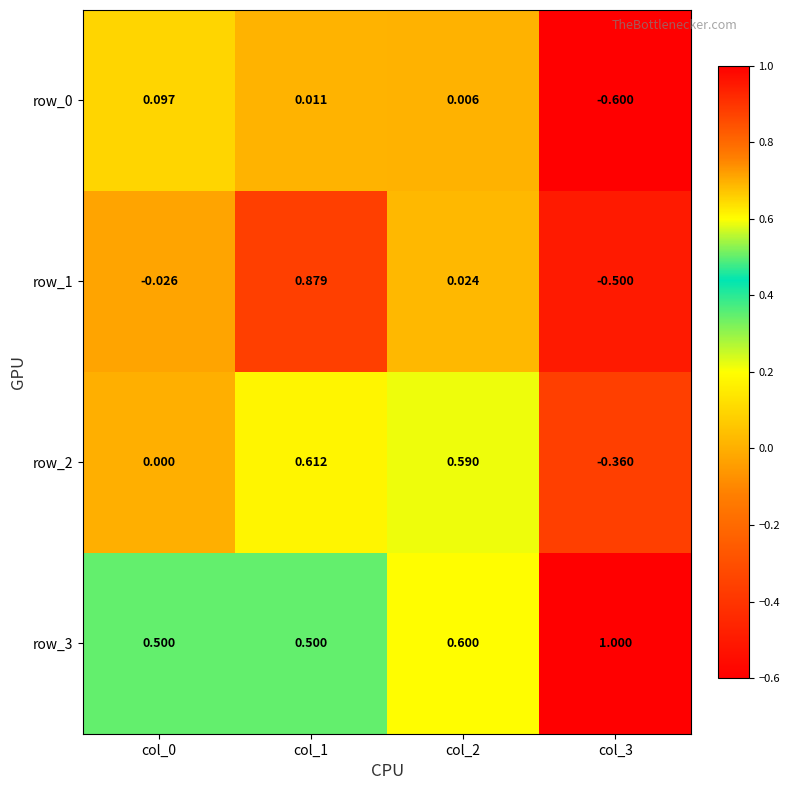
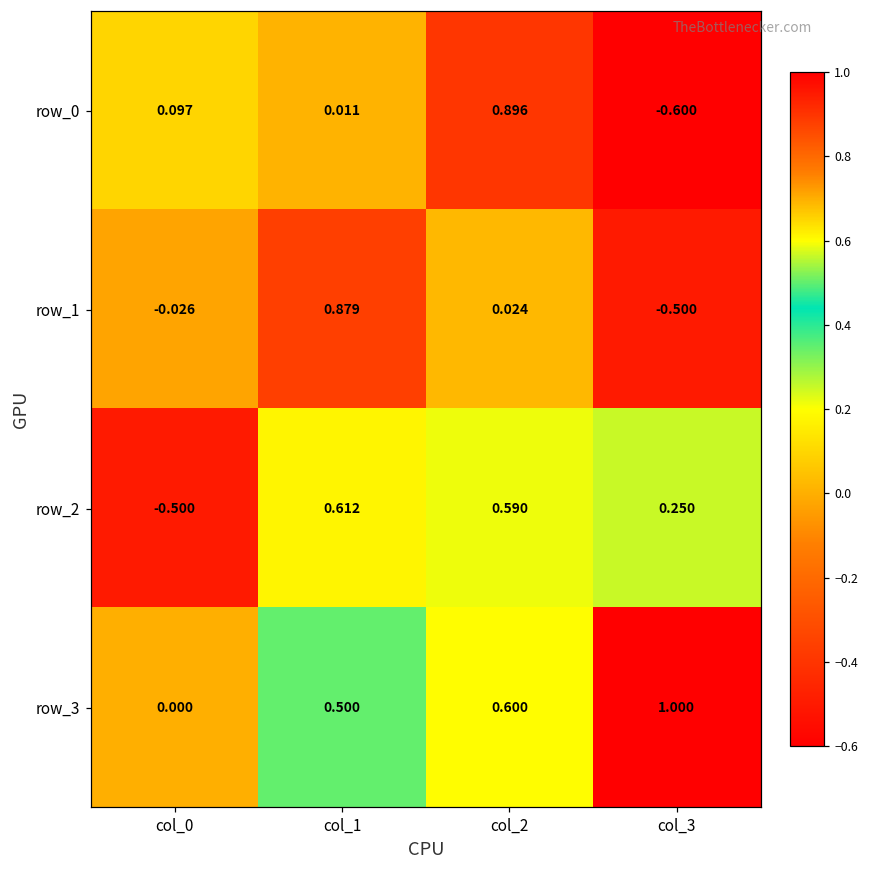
  {
    "row_0": {
      "col_0": 0.097,
      "col_1": 0.011,
-     "col_2": 0.006,
+     "col_2": 0.896,
      "col_3": -0.600
    },
    "row_1": {
      "col_0": -0.026,
      "col_1": 0.879,
      "col_2": 0.024,
      "col_3": -0.500
    },
    "row_2": {
-     "col_0": 0.000,
+     "col_0": -0.500,
      "col_1": 0.612,
      "col_2": 0.590,
-     "col_3": -0.360
+     "col_3": 0.250
    },
    "row_3": {
-     "col_0": 0.500,
+     "col_0": 0.000,
      "col_1": 0.500,
      "col_2": 0.600,
      "col_3": 1.000
    }
  }
